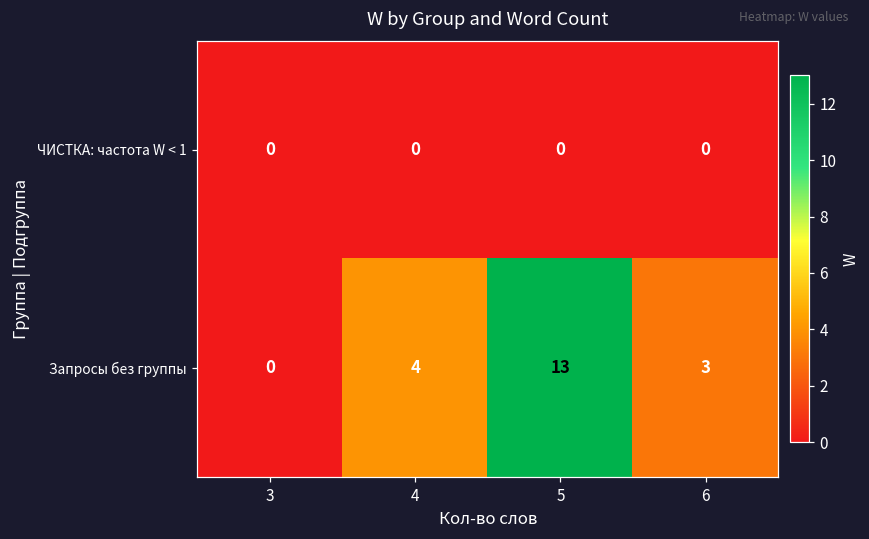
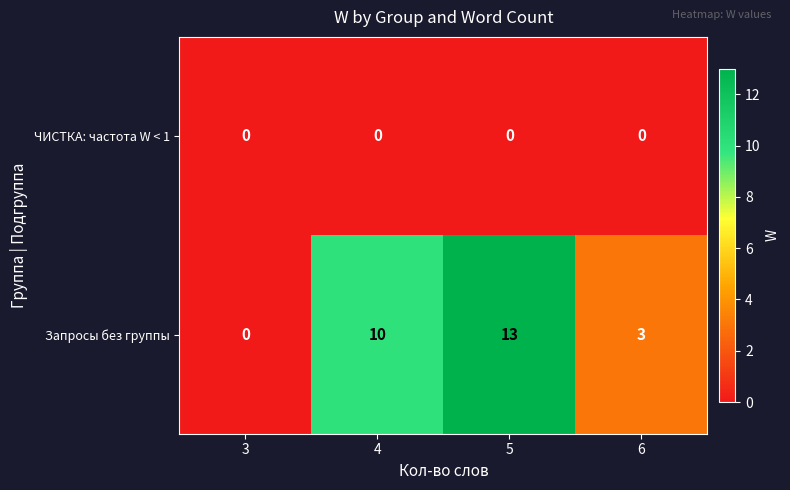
  {
    "ЧИСТКА: частота W < 1": {
      "3": 0,
      "4": 0,
      "5": 0,
      "6": 0
    },
    "Запросы без группы": {
      "3": 0,
-     "4": 4,
+     "4": 10,
      "5": 13,
      "6": 3
    }
  }
